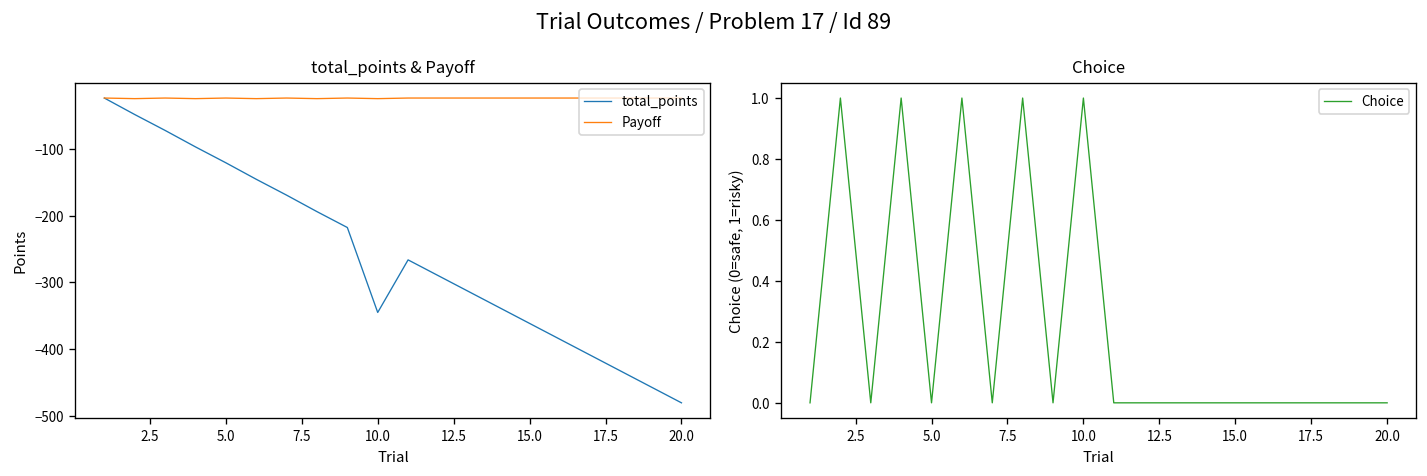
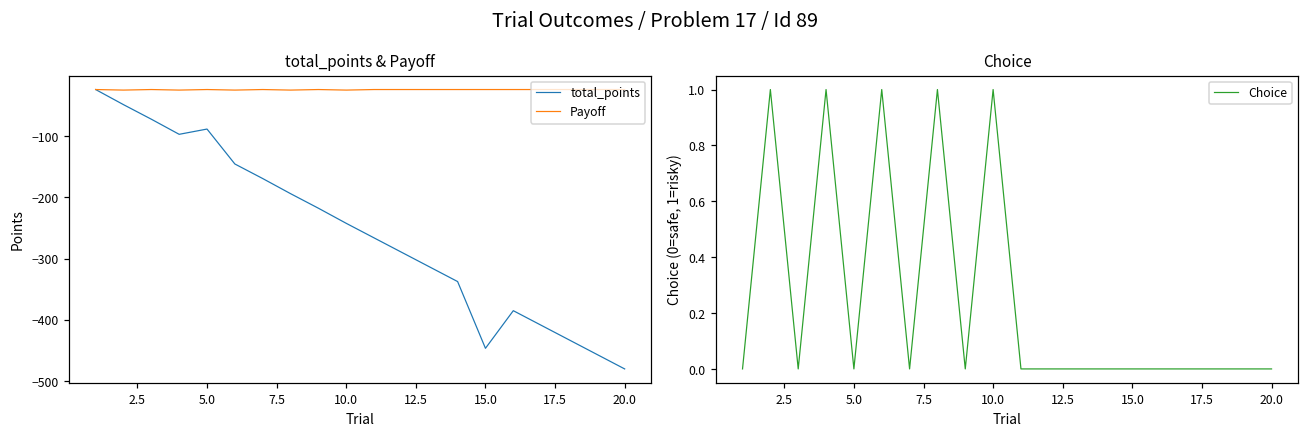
  {
    "total_points & Payoff": {
      "total_points": {
-       "5.0": -120,
-       "10.0": -350,
-       "15.0": -360,
+       "5.0": -90,
+       "10.0": -240,
+       "15.0": -450,
        "20.0": -480
      },
      "Payoff": {
        "5.0": -20,
        "10.0": -20,
        "15.0": -20
      }
    },
    "Choice": {
      "5.0": 0.00,
      "10.0": 1.00,
      "15.0": 0.00,
      "20.0": 0.00
    }
  }
